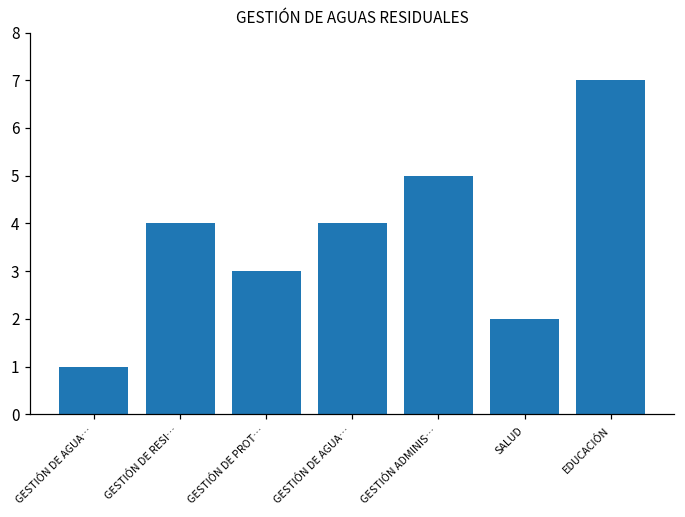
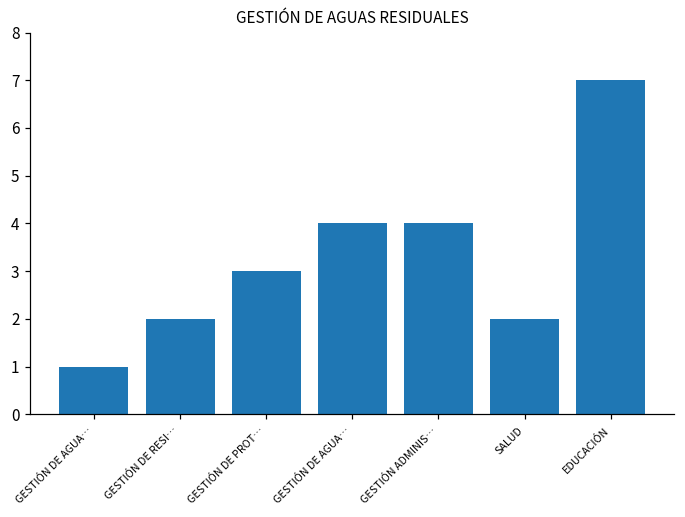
  {
-   "GESTIÓN DE RESI…": 4,
+   "GESTIÓN DE RESI…": 2,
    "GESTIÓN DE PROT…": 3,
-   "GESTIÓN ADMINIS…": 5,
+   "GESTIÓN ADMINIS…": 4,
    "SALUD": 2,
    "EDUCACIÓN": 7
  }
